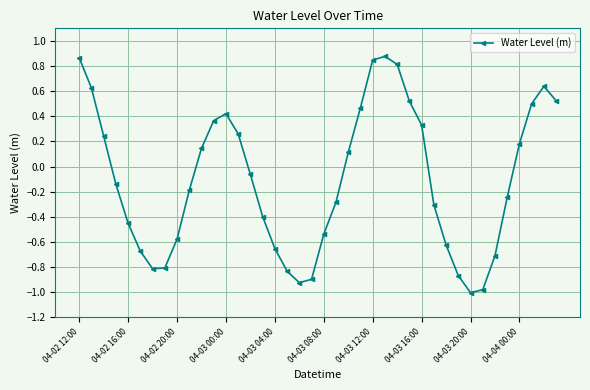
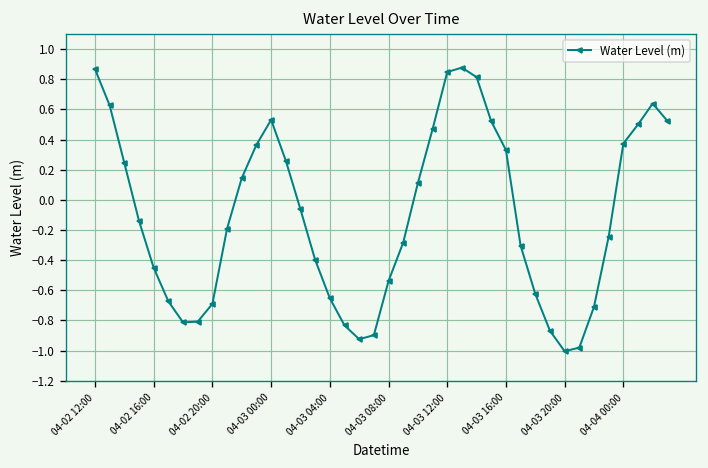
  {
    "04-02 12:00": 0.87,
    "04-02 16:00": -0.45,
-   "04-02 20:00": -0.58,
-   "04-03 00:00": 0.42,
+   "04-02 20:00": -0.69,
+   "04-03 00:00": 0.53,
    "04-03 04:00": -0.65,
    "04-03 08:00": -0.54,
    "04-03 12:00": 0.85,
    "04-03 16:00": 0.33,
    "04-03 20:00": -1.00,
-   "04-04 00:00": 0.18
+   "04-04 00:00": 0.37
  }
